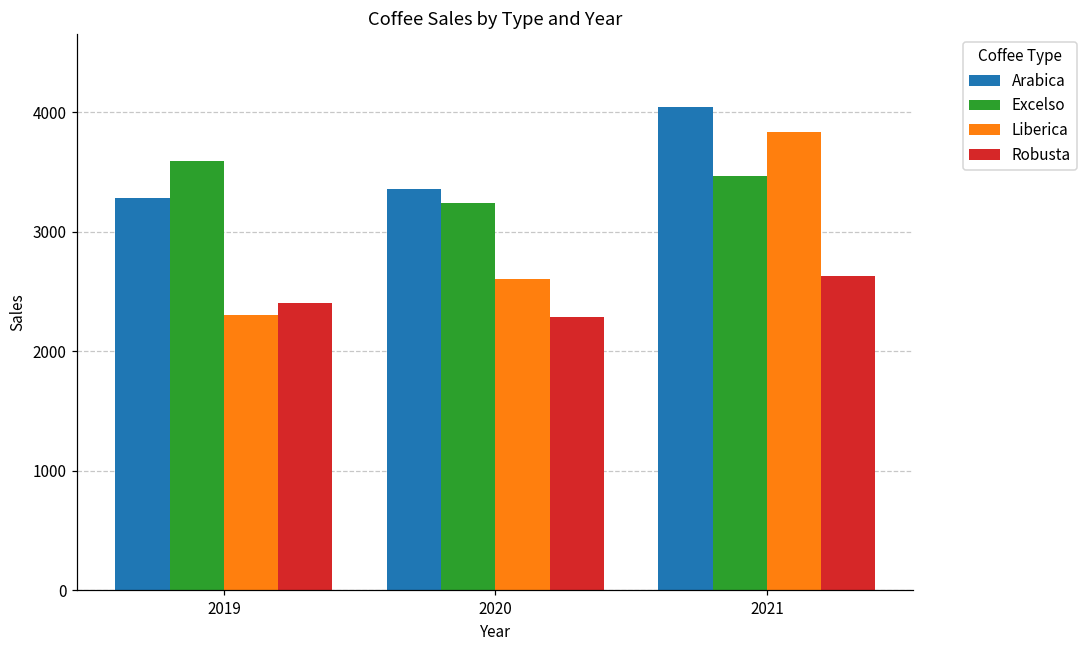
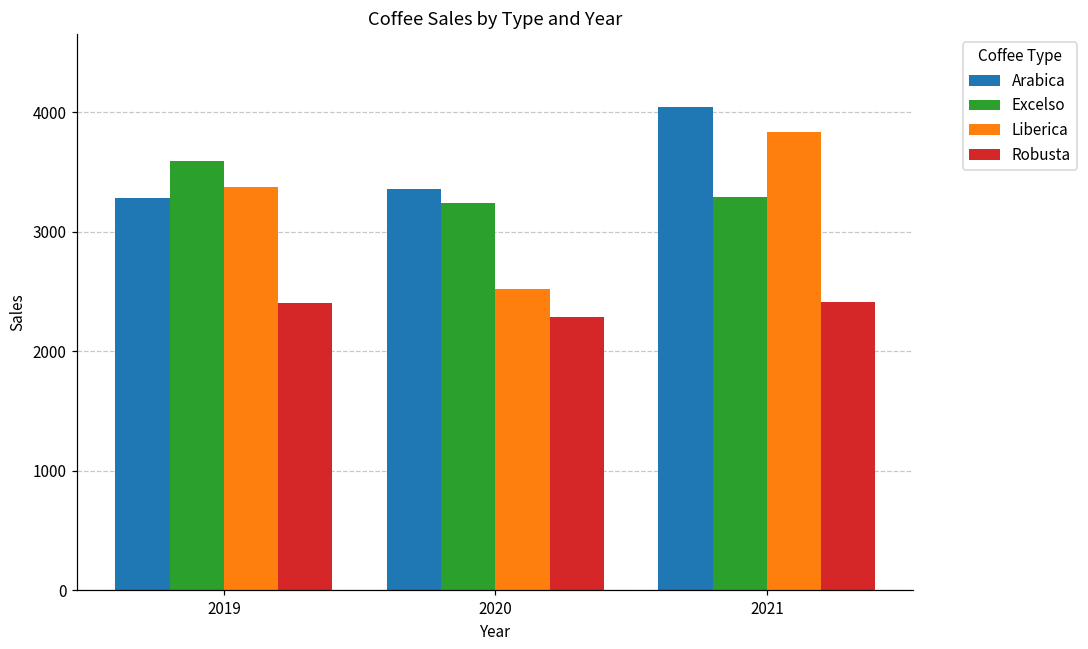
  {
    "Arabica": {
      "2019": 3280,
      "2020": 3360,
      "2021": 4050
    },
    "Excelso": {
      "2019": 3590,
      "2020": 3240,
-     "2021": 3470
+     "2021": 3290
    },
    "Liberica": {
-     "2019": 2310,
-     "2020": 2600,
+     "2019": 3380,
+     "2020": 2520,
      "2021": 3840
    },
    "Robusta": {
      "2019": 2400,
      "2020": 2290,
-     "2021": 2630
+     "2021": 2410
    }
  }
